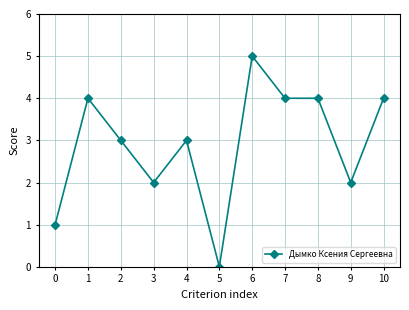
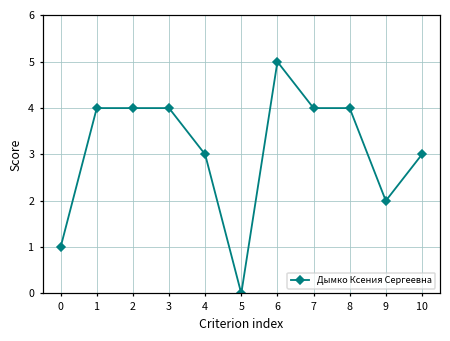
  {
    "0": 1,
    "1": 4,
-   "2": 3,
-   "3": 2,
+   "2": 4,
+   "3": 4,
    "4": 3,
    "5": 0,
    "6": 5,
    "7": 4,
    "8": 4,
    "9": 2,
-   "10": 4
+   "10": 3
  }
